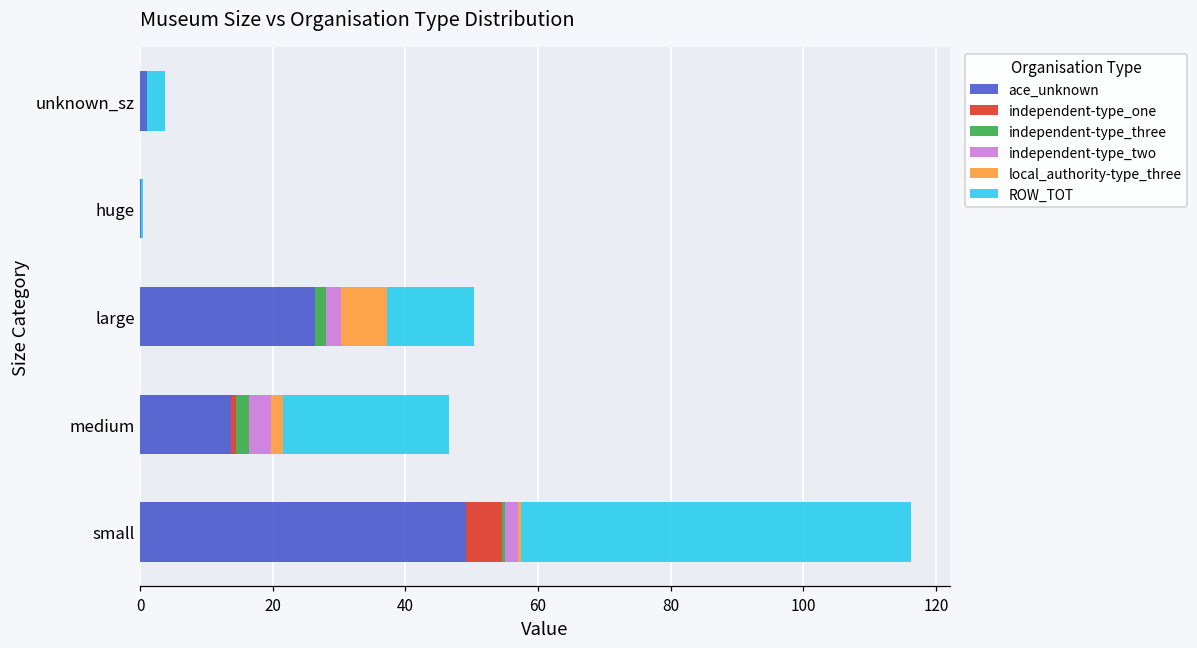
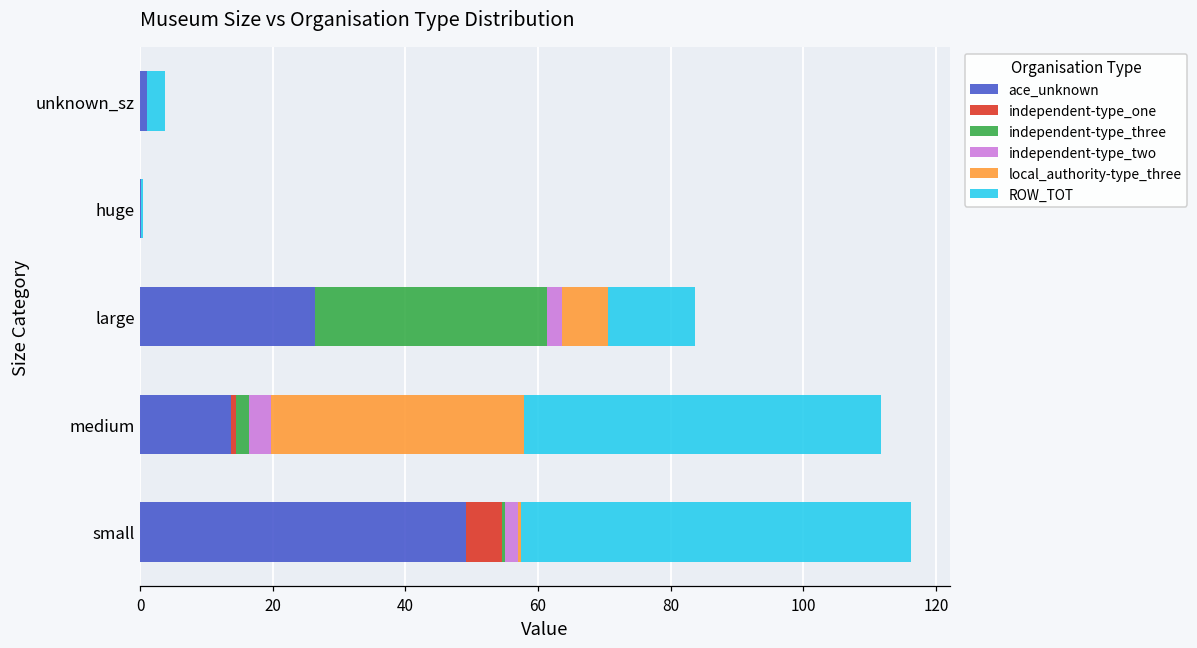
  {
    "ace_unknown": {
      "unknown_sz": 1,
      "large": 26,
      "medium": 14,
      "small": 49
    },
    "independent-type_one": {
      "unknown_sz": 0,
      "huge": 0,
      "medium": 1,
      "small": 5
    },
    "independent-type_three": {
      "unknown_sz": 0,
-     "large": 2,
+     "large": 35,
      "medium": 2,
      "small": 0
    },
    "independent-type_two": {
      "unknown_sz": 0,
      "huge": 0,
      "large": 2,
      "medium": 3,
      "small": 2
    },
    "local_authority-type_three": {
      "unknown_sz": 0,
      "huge": 0,
      "large": 7,
-     "medium": 2
+     "medium": 38
    },
    "ROW_TOT": {
      "unknown_sz": 3,
      "large": 13,
-     "medium": 25,
+     "medium": 54,
      "small": 59
    }
  }
